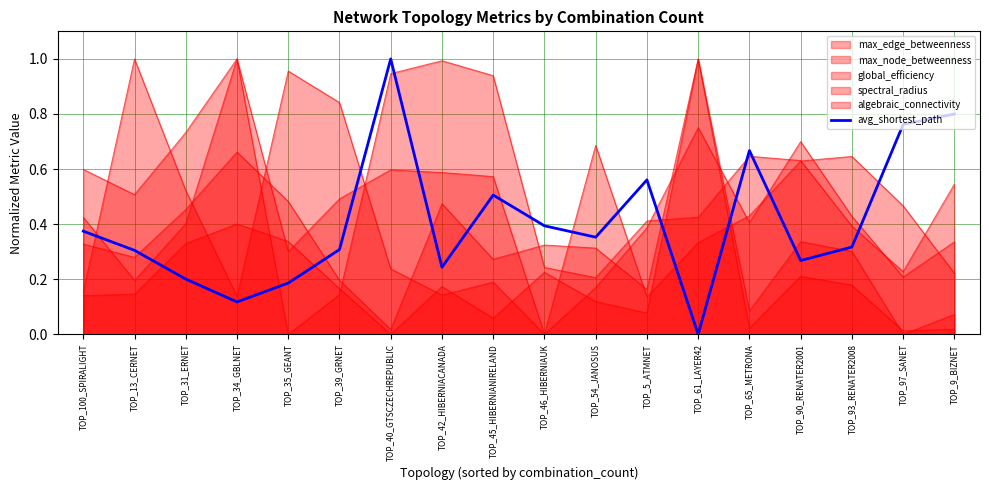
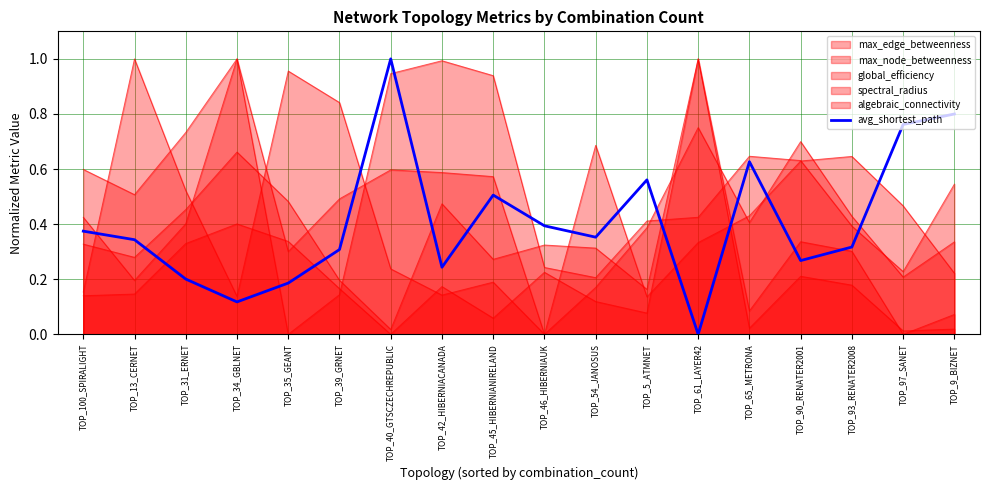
  {
    "avg_shortest_path": {
      "TOP_100_SPIRALIGHT": 0.37,
-     "TOP_13_CERNET": 0.30,
+     "TOP_13_CERNET": 0.34,
      "TOP_31_ERNET": 0.20,
      "TOP_34_GBLNET": 0.12,
      "TOP_35_GEANT": 0.19,
      "TOP_39_GRNET": 0.31,
      "TOP_40_GTSCZECHREPUBLIC": 1.00,
      "TOP_42_HIBERNIACANADA": 0.24,
      "TOP_45_HIBERNIANIRELAND": 0.51,
      "TOP_46_HIBERNIAUK": 0.39,
      "TOP_54_JANOSUS": 0.35,
      "TOP_5_ATMNET": 0.56,
      "TOP_61_LAYER42": 0.00,
-     "TOP_65_METRONA": 0.67,
+     "TOP_65_METRONA": 0.63,
      "TOP_90_RENATER2001": 0.27,
      "TOP_93_RENATER2008": 0.32
    }
  }
